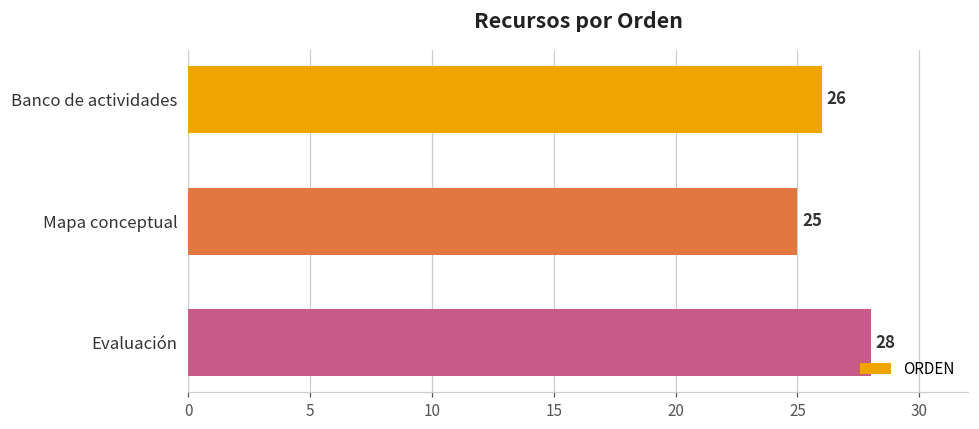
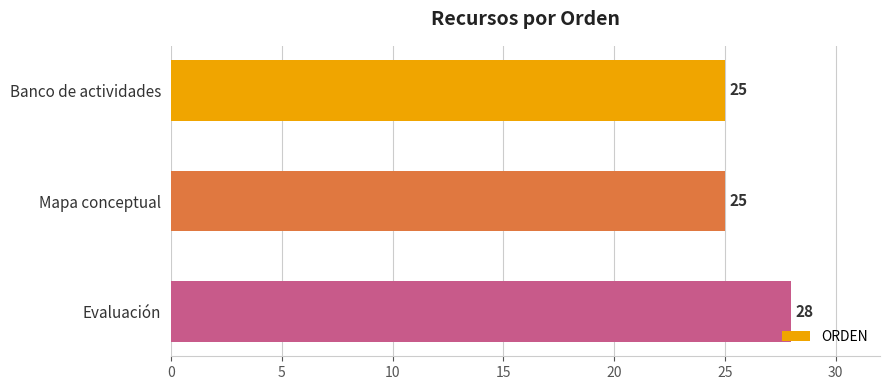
  {
-   "Banco de actividades": 26,
+   "Banco de actividades": 25,
    "Mapa conceptual": 25,
    "Evaluación": 28
  }
